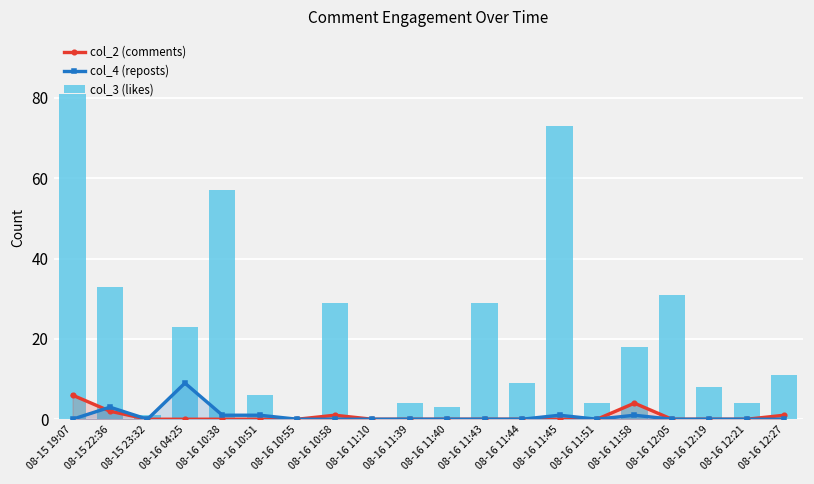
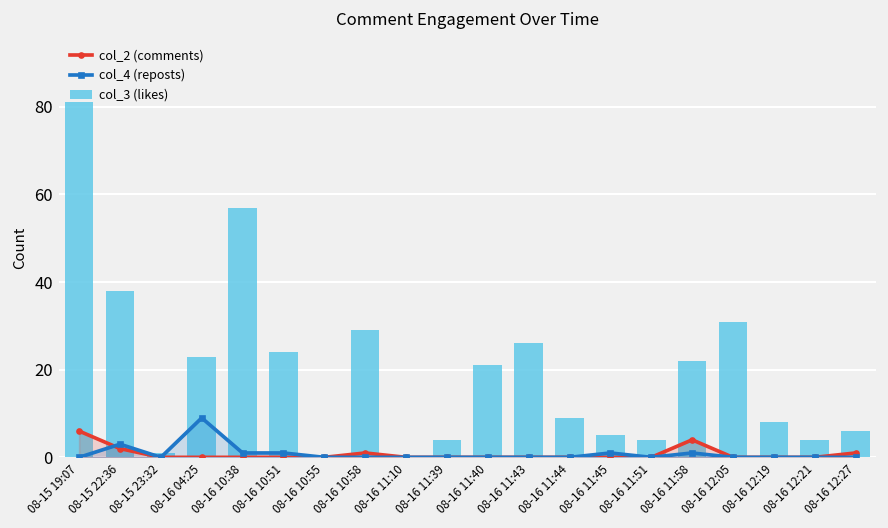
  {
    "col_2 (comments)": {
      "08-15 19:07": 6,
      "08-15 22:36": 2,
      "08-16 04:25": 0,
      "08-16 10:38": 0,
      "08-16 10:51": 0,
      "08-16 10:58": 1,
      "08-16 11:45": 0,
      "08-16 11:58": 4,
      "08-16 12:27": 1
    },
    "col_3 (likes)": {
      "08-15 19:07": 81,
-     "08-15 22:36": 33,
+     "08-15 22:36": 38,
      "08-15 23:32": 1,
      "08-16 04:25": 23,
      "08-16 10:38": 57,
-     "08-16 10:51": 6,
+     "08-16 10:51": 24,
      "08-16 10:55": 0,
      "08-16 10:58": 29,
      "08-16 11:10": 0,
      "08-16 11:39": 4,
-     "08-16 11:40": 3,
-     "08-16 11:43": 29,
+     "08-16 11:40": 21,
+     "08-16 11:43": 26,
      "08-16 11:44": 9,
-     "08-16 11:45": 73,
+     "08-16 11:45": 5,
      "08-16 11:51": 4,
-     "08-16 11:58": 18,
+     "08-16 11:58": 22,
      "08-16 12:05": 31,
      "08-16 12:19": 8,
      "08-16 12:21": 4,
-     "08-16 12:27": 11
+     "08-16 12:27": 6
    },
    "col_4 (reposts)": {
      "08-15 19:07": 0,
      "08-15 22:36": 3,
      "08-16 04:25": 9,
      "08-16 10:38": 1,
      "08-16 10:51": 1,
      "08-16 10:58": 0,
      "08-16 11:45": 1,
      "08-16 11:58": 1,
      "08-16 12:27": 0
    }
  }
